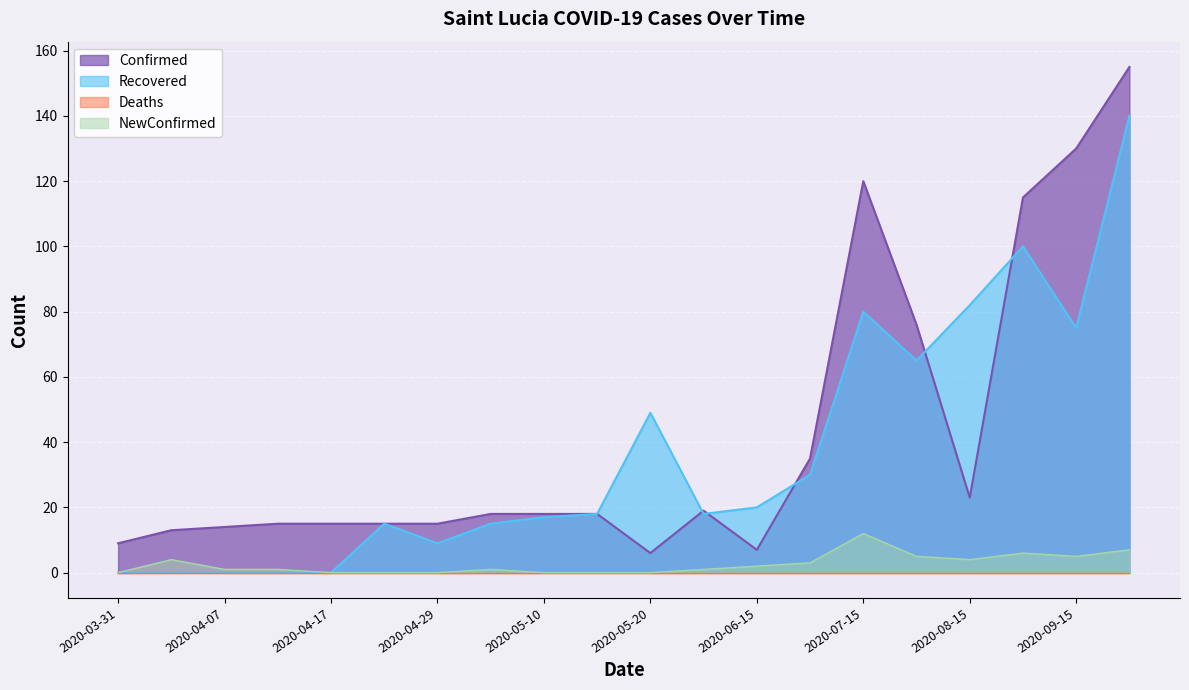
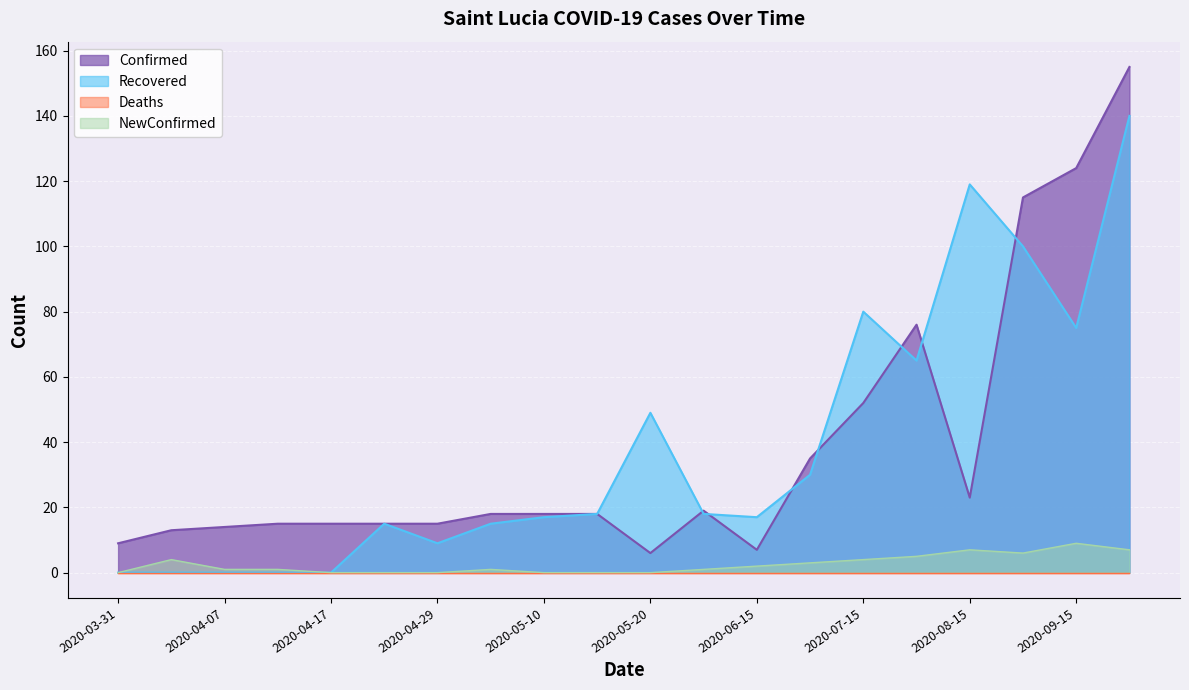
  {
    "Confirmed": {
      "2020-03-31": 9,
      "2020-04-07": 14,
      "2020-04-17": 15,
      "2020-04-29": 15,
      "2020-05-10": 18,
      "2020-05-20": 6,
      "2020-06-15": 7,
-     "2020-07-15": 120,
+     "2020-07-15": 52,
      "2020-08-15": 23,
-     "2020-09-15": 130
+     "2020-09-15": 124
    },
    "Recovered": {
      "2020-04-29": 9,
      "2020-05-10": 17,
      "2020-05-20": 49,
-     "2020-06-15": 20,
+     "2020-06-15": 17,
      "2020-07-15": 80,
-     "2020-08-15": 82,
+     "2020-08-15": 119,
      "2020-09-15": 75
    },
    "Deaths": {
      "2020-06-15": 0,
      "2020-07-15": 0,
      "2020-08-15": 0,
      "2020-09-15": 0
    },
    "NewConfirmed": {
      "2020-04-07": 1,
      "2020-06-15": 2,
-     "2020-07-15": 12,
-     "2020-08-15": 4,
-     "2020-09-15": 5
+     "2020-07-15": 4,
+     "2020-08-15": 7,
+     "2020-09-15": 9
    }
  }
